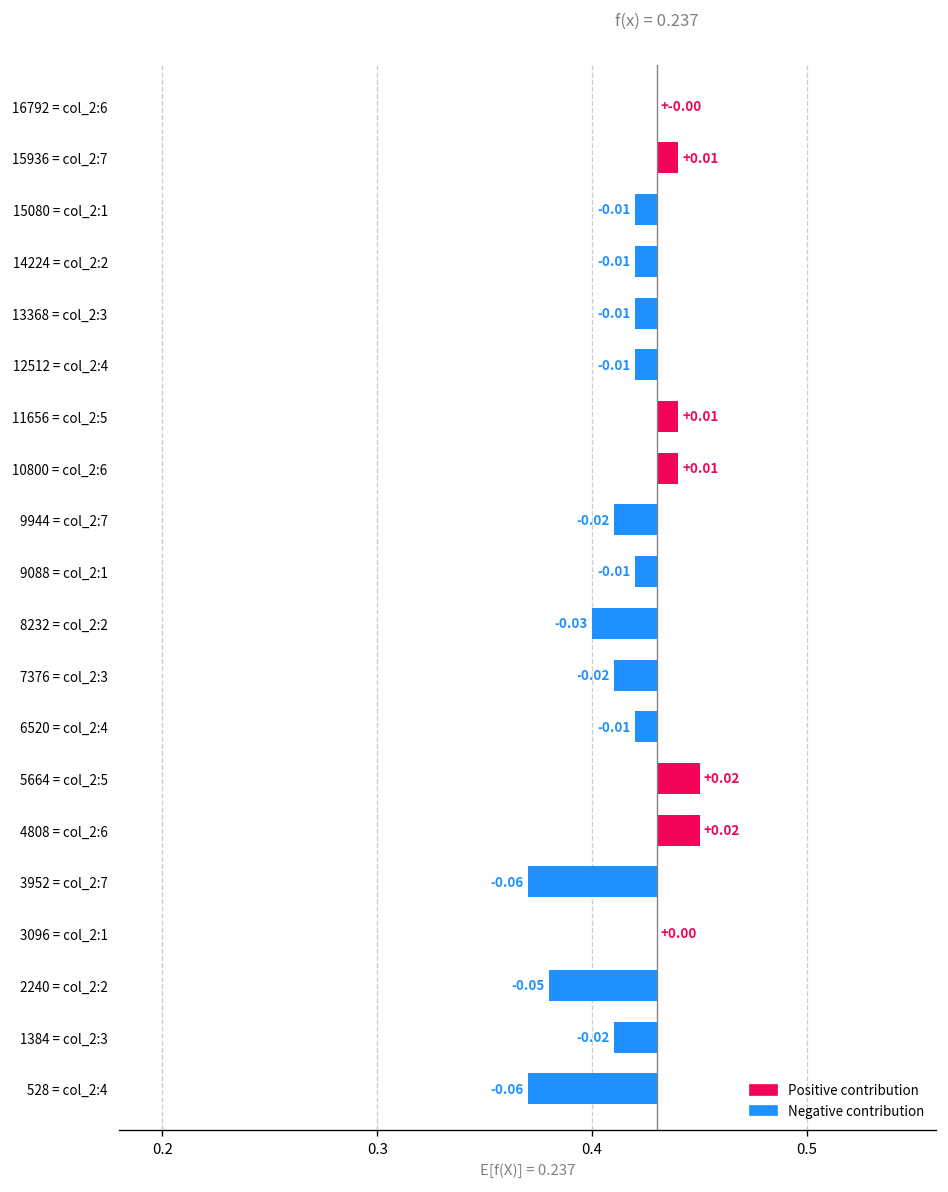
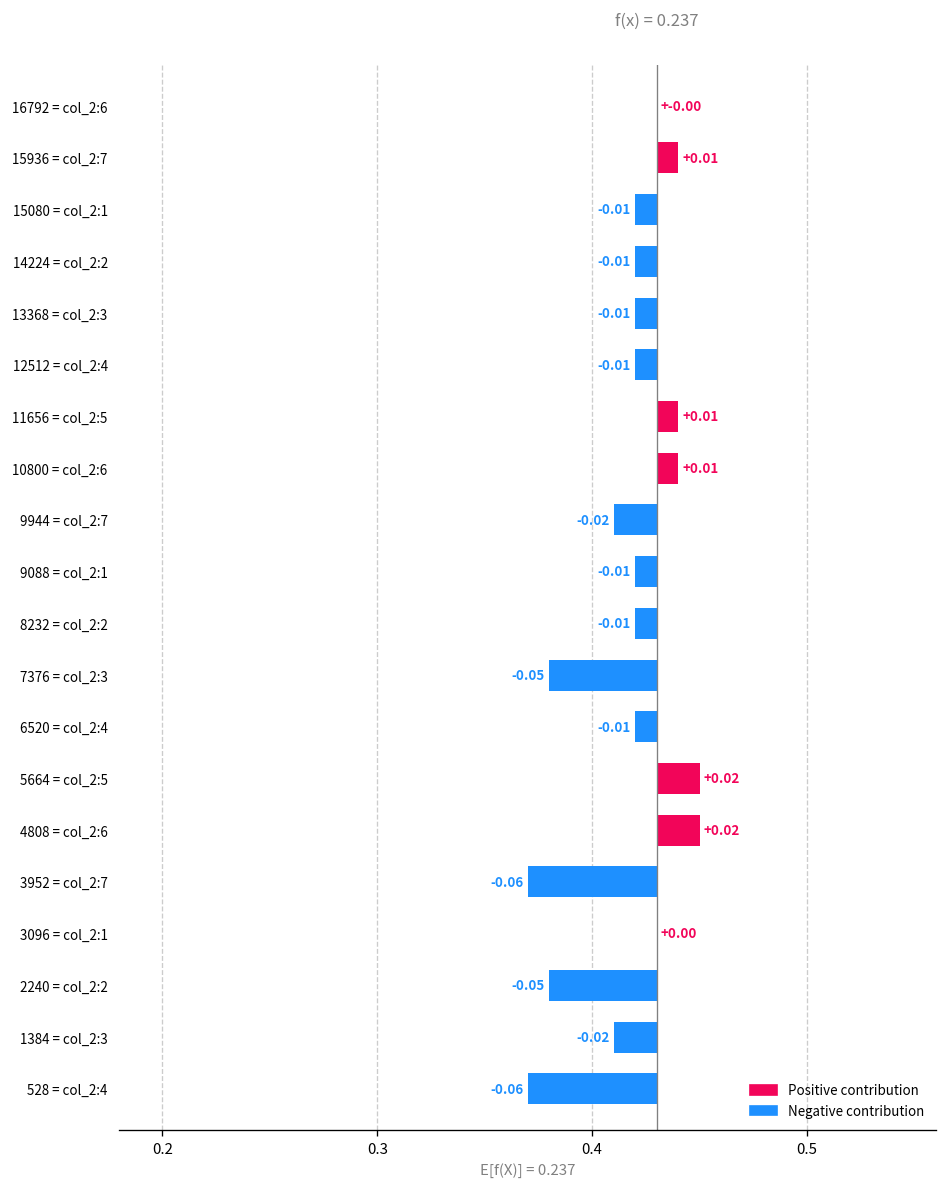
  {
    "Negative contribution": {
      "16792 = col_2:6": "+-0.00",
      "15080 = col_2:1": "-0.01",
      "14224 = col_2:2": "-0.01",
      "13368 = col_2:3": "-0.01",
      "12512 = col_2:4": "-0.01",
      "9944 = col_2:7": "-0.02",
      "9088 = col_2:1": "-0.01",
-     "8232 = col_2:2": "-0.03",
-     "7376 = col_2:3": "-0.02",
+     "8232 = col_2:2": "-0.01",
+     "7376 = col_2:3": "-0.05",
      "6520 = col_2:4": "-0.01",
      "3952 = col_2:7": "-0.06",
      "3096 = col_2:1": "+0.00",
      "2240 = col_2:2": "-0.05",
      "1384 = col_2:3": "-0.02",
      "528 = col_2:4": "-0.06"
    },
    "Positive contribution": {
      "16792 = col_2:6": "+-0.00",
      "15936 = col_2:7": "+0.01",
      "11656 = col_2:5": "+0.01",
      "10800 = col_2:6": "+0.01",
      "5664 = col_2:5": "+0.02",
      "4808 = col_2:6": "+0.02",
      "3096 = col_2:1": "+0.00"
    }
  }
